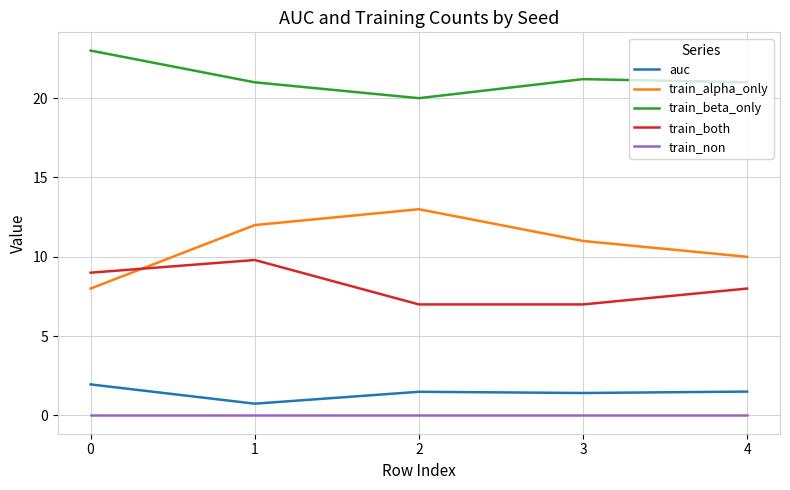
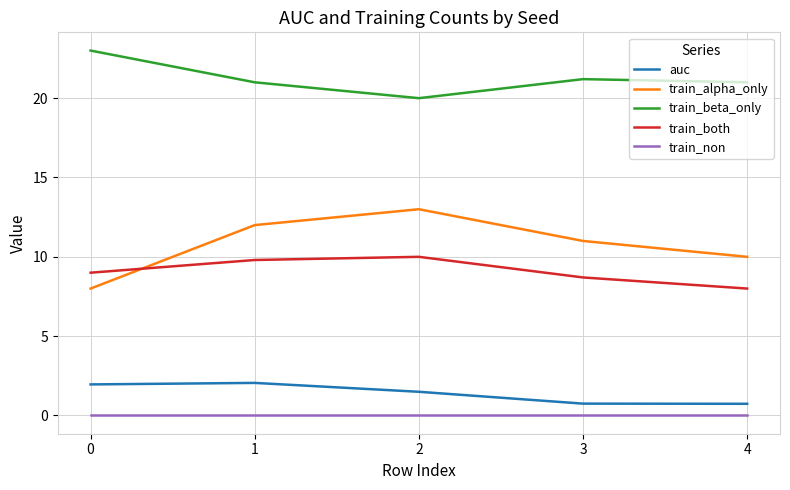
  {
    "auc": {
      "0": 2.0,
-     "1": 0.7,
+     "1": 2.1,
      "2": 1.5,
-     "3": 1.4,
-     "4": 1.5
+     "3": 0.7,
+     "4": 0.7
    },
    "train_alpha_only": {
      "0": 8.0,
      "1": 12.0,
      "2": 13.0,
      "3": 11.0,
      "4": 10.0
    },
    "train_beta_only": {
      "0": 23.0,
      "1": 21.0,
      "2": 20.0,
      "3": 21.2
    },
    "train_both": {
      "0": 9.0,
      "1": 9.8,
-     "2": 7,
-     "3": 7.0,
+     "2": 10,
+     "3": 8.7,
      "4": 8.0
    },
    "train_non": {
      "0": 0.0,
      "1": 0.0,
      "2": 0.0,
      "3": 0.0,
      "4": 0.0
    }
  }
